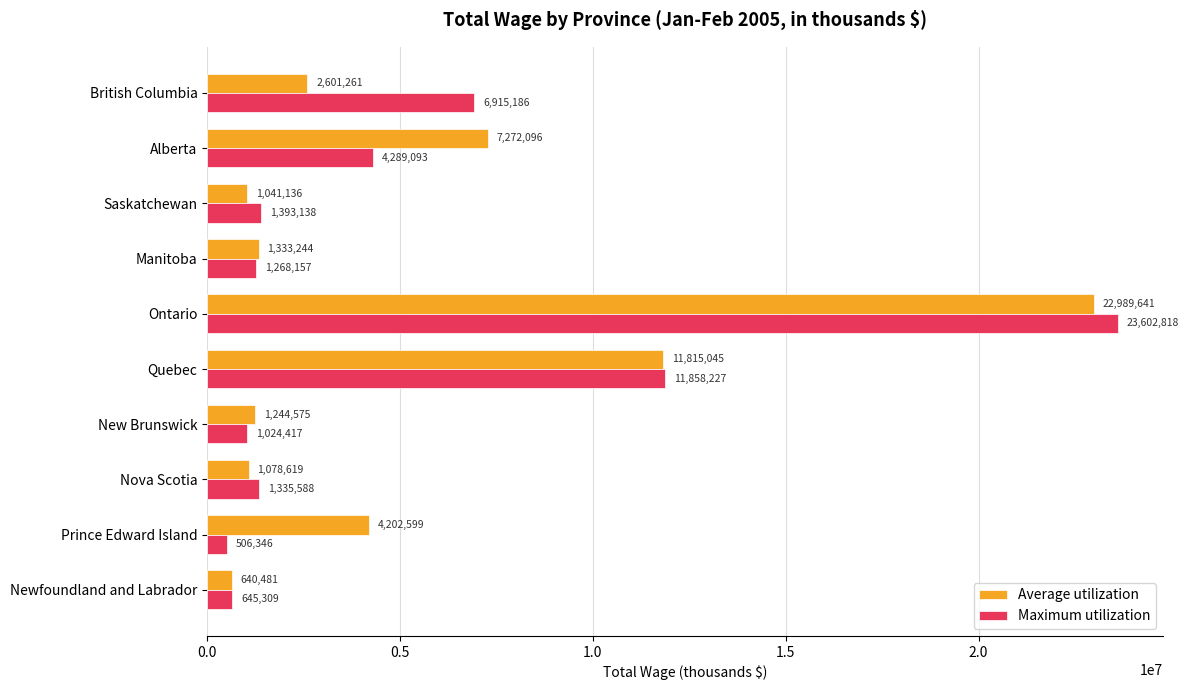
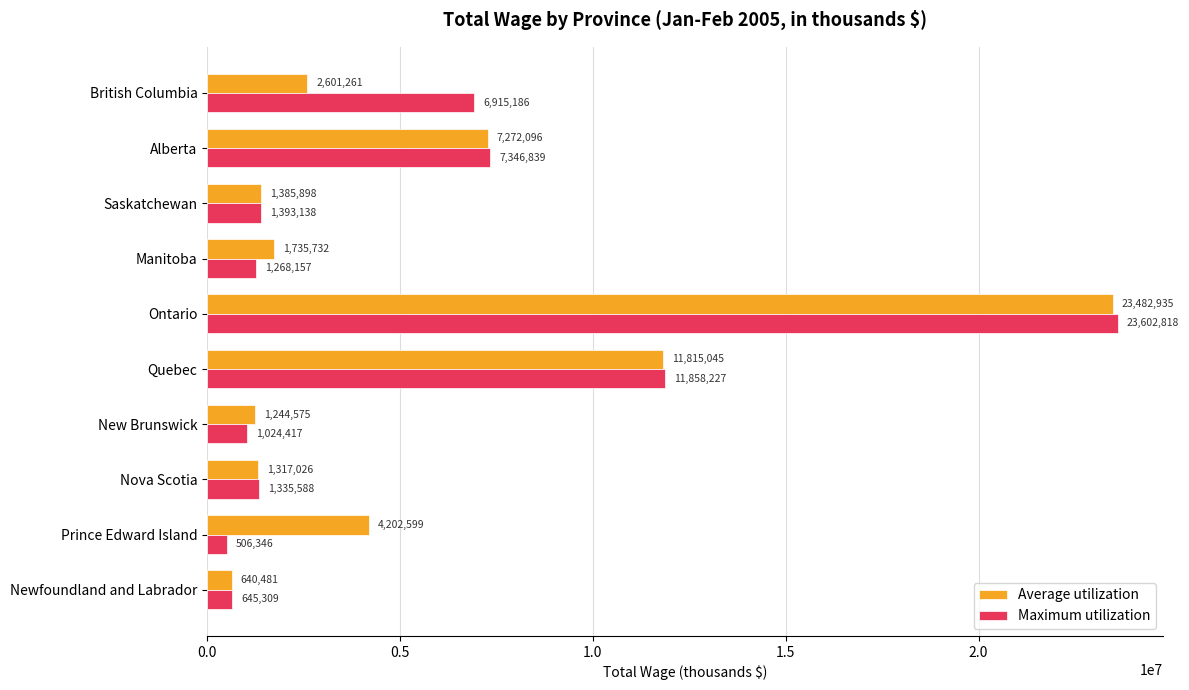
  {
    "Average utilization": {
      "British Columbia": "2,601,261",
      "Alberta": "7,272,096",
-     "Saskatchewan": "1,041,136",
-     "Manitoba": "1,333,244",
-     "Ontario": "22,989,641",
+     "Saskatchewan": "1,385,898",
+     "Manitoba": "1,735,732",
+     "Ontario": "23,482,935",
      "Quebec": "11,815,045",
      "New Brunswick": "1,244,575",
-     "Nova Scotia": "1,078,619",
+     "Nova Scotia": "1,317,026",
      "Prince Edward Island": "4,202,599",
      "Newfoundland and Labrador": "640,481"
    },
    "Maximum utilization": {
      "British Columbia": "6,915,186",
-     "Alberta": "4,289,093",
+     "Alberta": "7,346,839",
      "Saskatchewan": "1,393,138",
      "Manitoba": "1,268,157",
      "Ontario": "23,602,818",
      "Quebec": "11,858,227",
      "New Brunswick": "1,024,417",
      "Nova Scotia": "1,335,588",
      "Prince Edward Island": "506,346",
      "Newfoundland and Labrador": "645,309"
    }
  }
